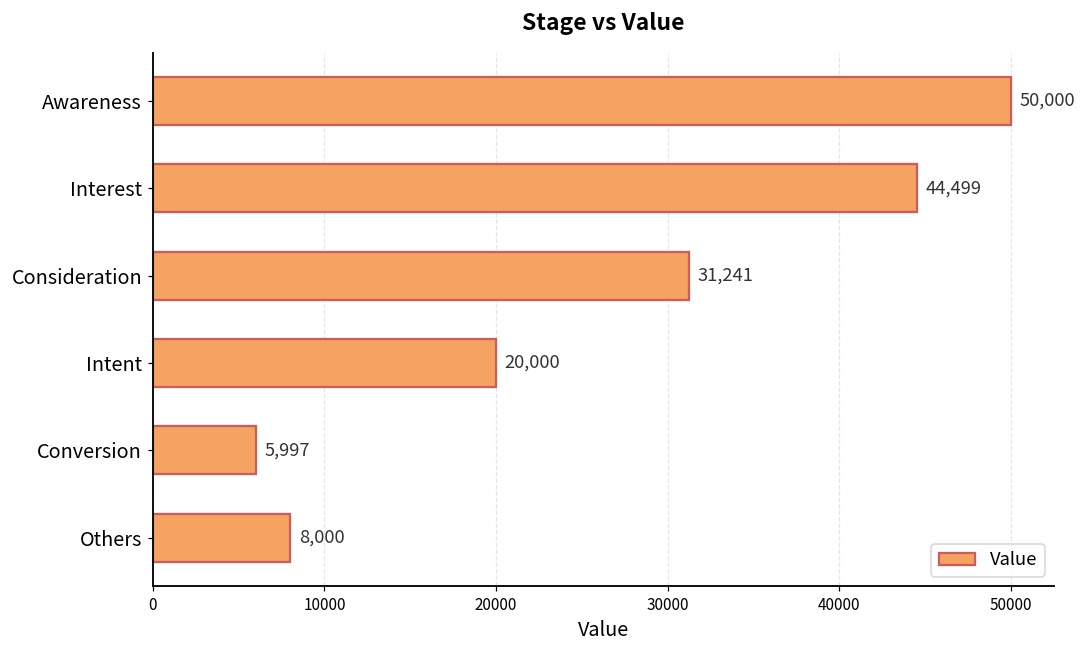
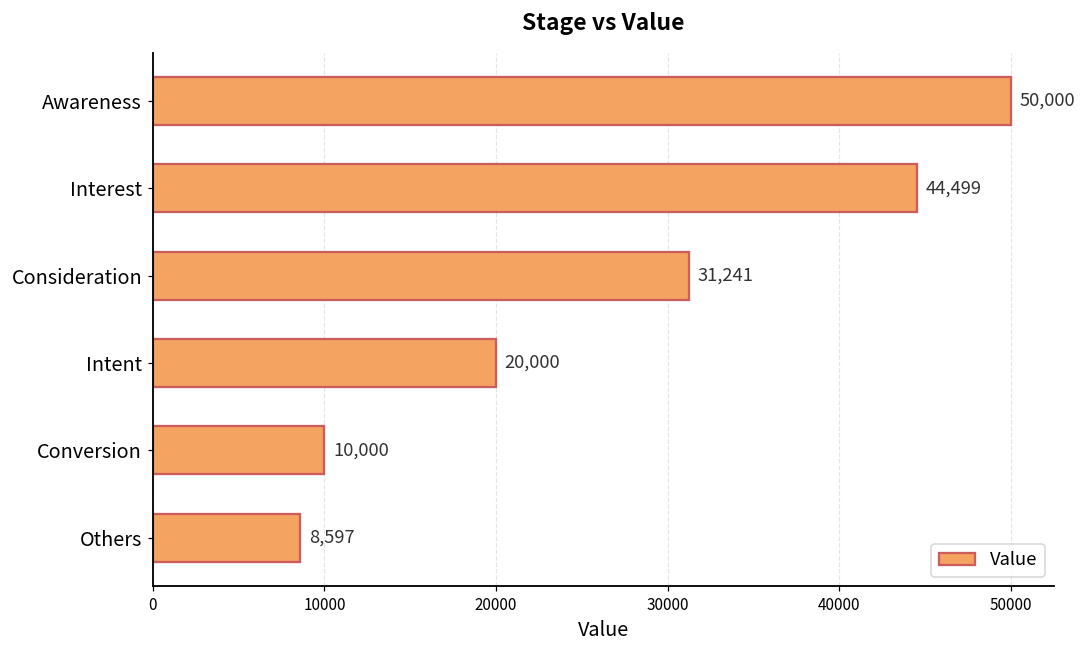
  {
    "Awareness": "50,000",
    "Interest": "44,499",
    "Consideration": "31,241",
    "Intent": "20,000",
-   "Conversion": "5,997",
-   "Others": "8,000"
+   "Conversion": "10,000",
+   "Others": "8,597"
  }
